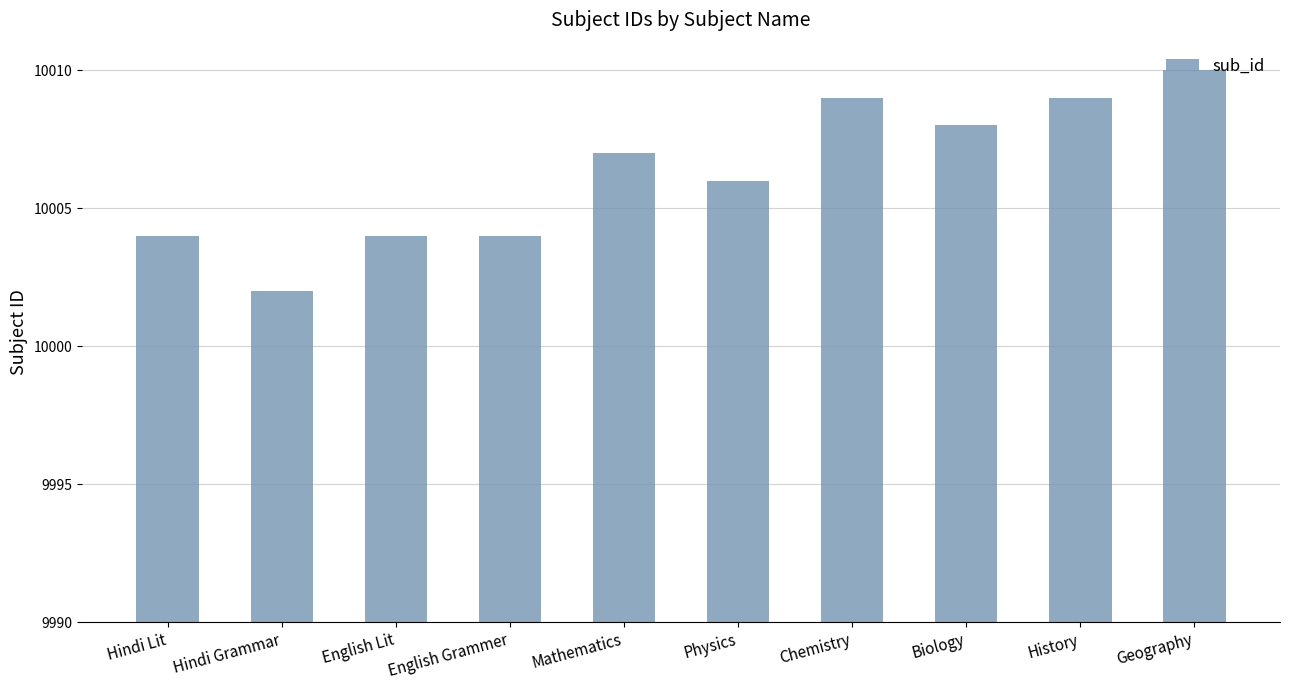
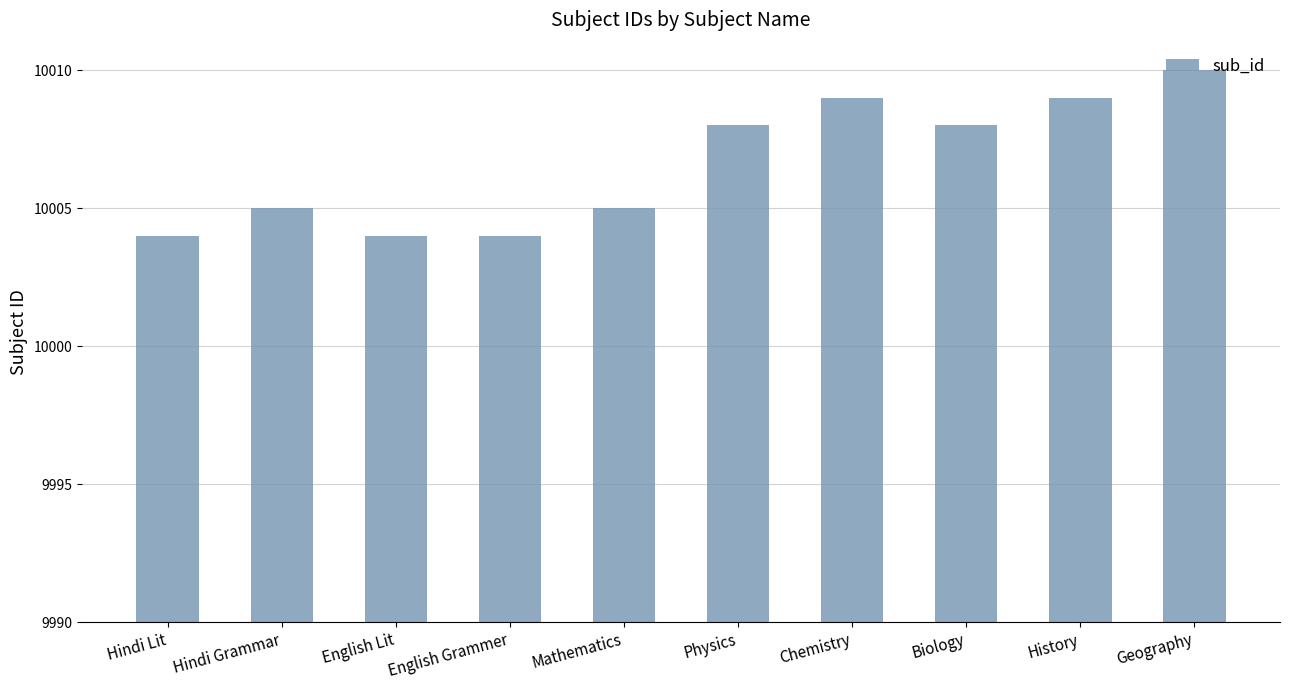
  {
    "Hindi Lit": 10004,
-   "Hindi Grammar": 10002,
+   "Hindi Grammar": 10005,
    "English Lit": 10004,
    "English Grammer": 10004,
-   "Mathematics": 10007,
-   "Physics": 10006,
+   "Mathematics": 10005,
+   "Physics": 10008,
    "Chemistry": 10009,
    "Biology": 10008,
    "History": 10009,
    "Geography": 10010
  }
